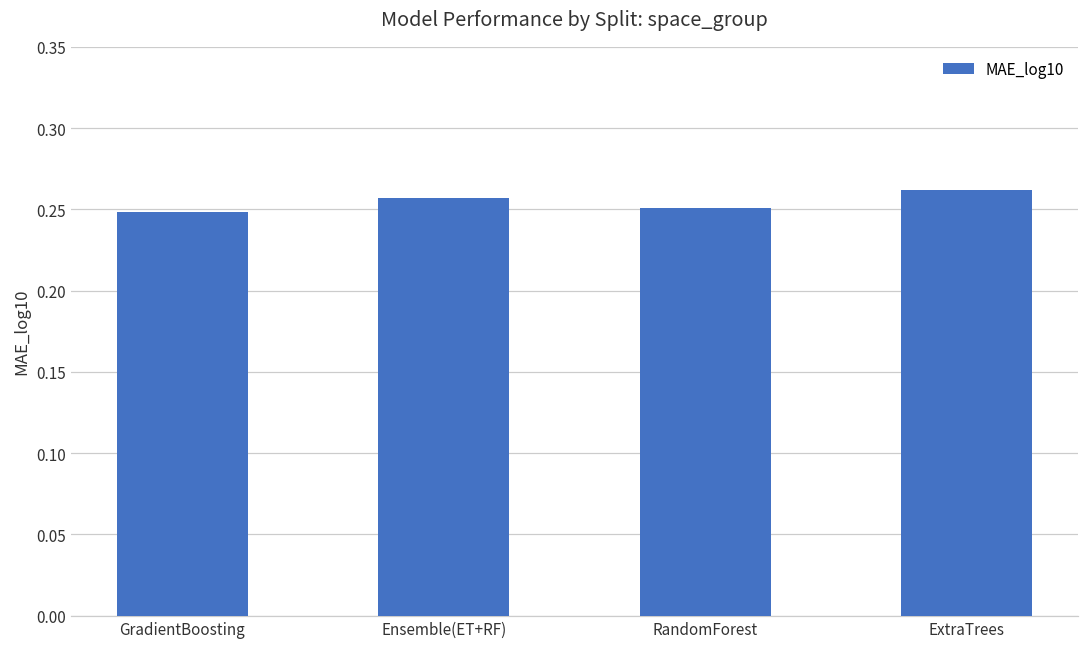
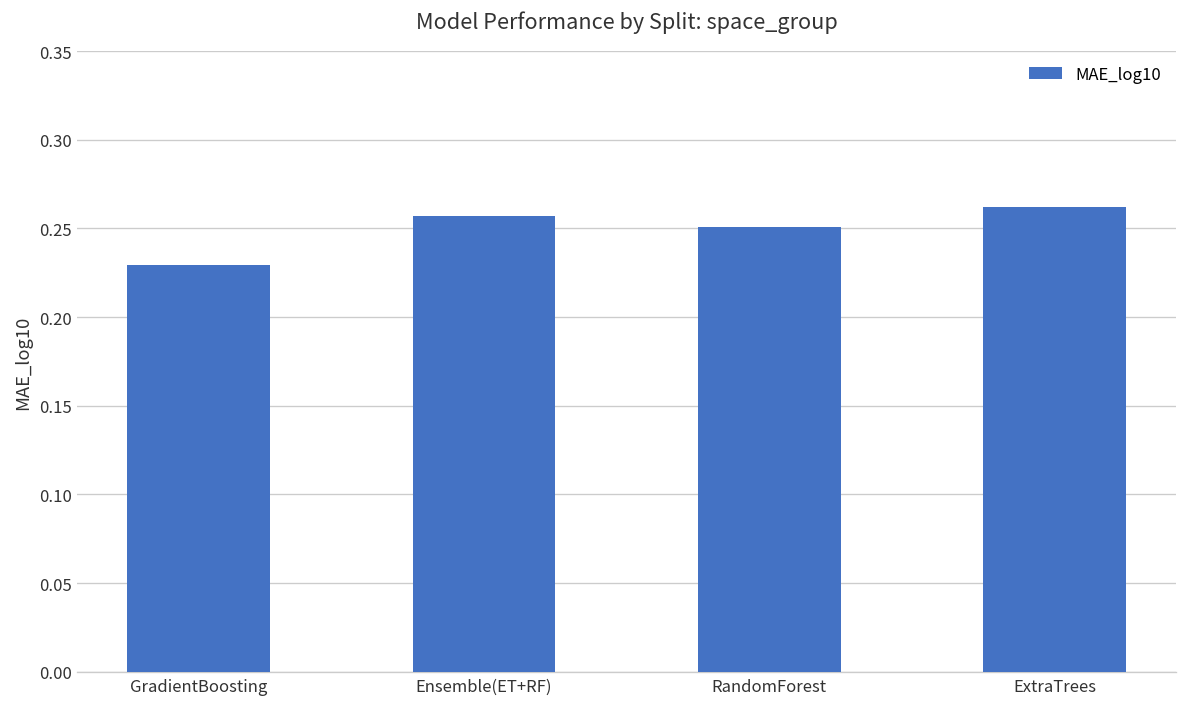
  {
-   "GradientBoosting": 0.249,
+   "GradientBoosting": 0.230,
    "Ensemble(ET+RF)": 0.257,
    "RandomForest": 0.251,
    "ExtraTrees": 0.262
  }
